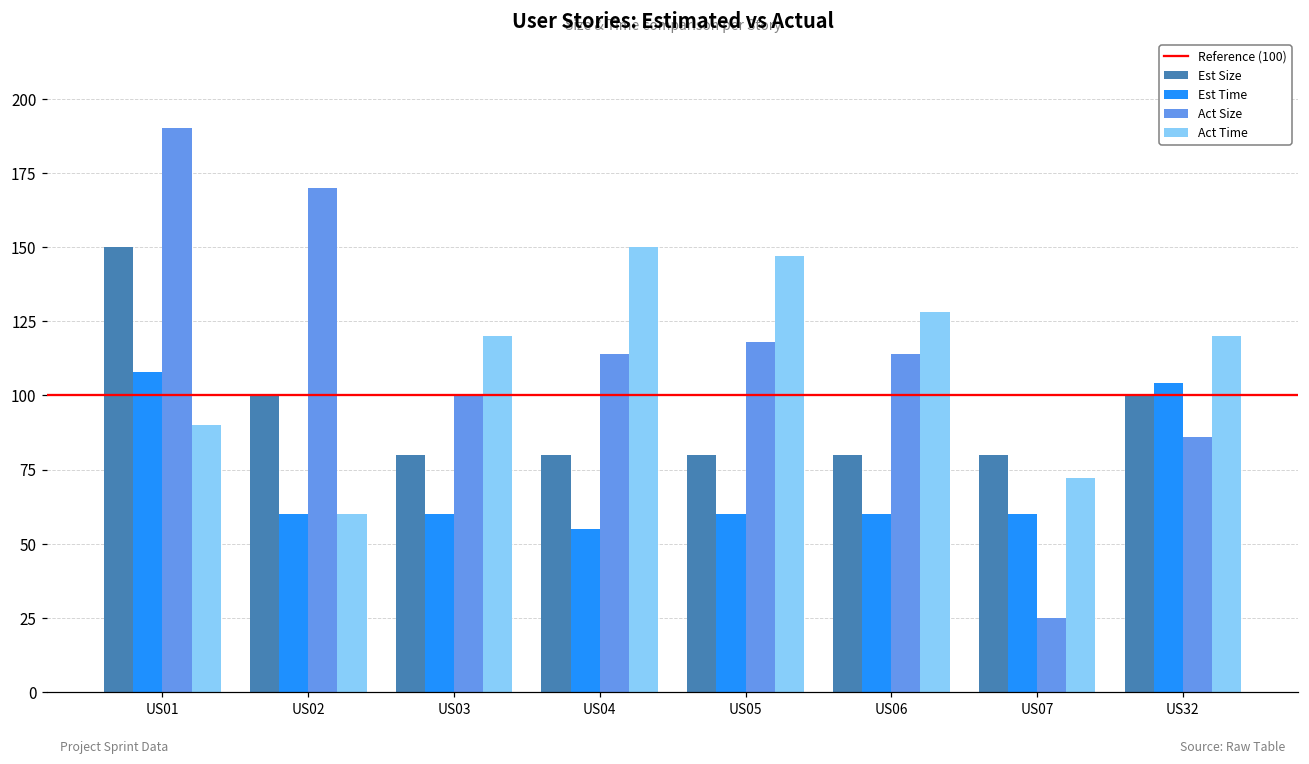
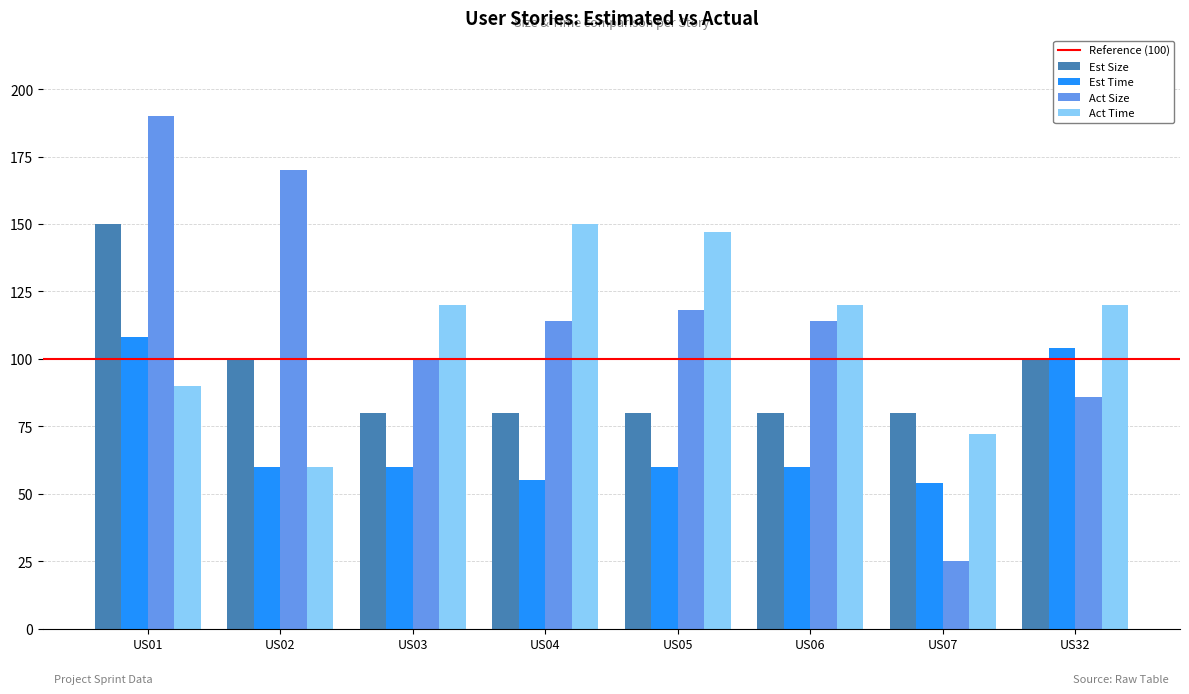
  {
    "Est Size": {
      "US01": 150,
      "US02": 100,
      "US03": 80,
      "US04": 80,
      "US05": 80,
      "US06": 80,
      "US07": 80,
      "US32": 100
    },
    "Est Time": {
      "US01": 108,
      "US02": 60,
      "US03": 60,
      "US04": 55,
      "US05": 60,
      "US06": 60,
-     "US07": 60,
+     "US07": 54,
      "US32": 104
    },
    "Act Size": {
      "US01": 190,
      "US02": 170,
      "US03": 100,
      "US04": 114,
      "US05": 118,
      "US06": 114,
      "US07": 25,
      "US32": 86
    },
    "Act Time": {
      "US01": 90,
      "US02": 60,
      "US03": 120,
      "US04": 150,
      "US05": 147,
-     "US06": 128,
+     "US06": 120,
      "US07": 72,
      "US32": 120
    }
  }
